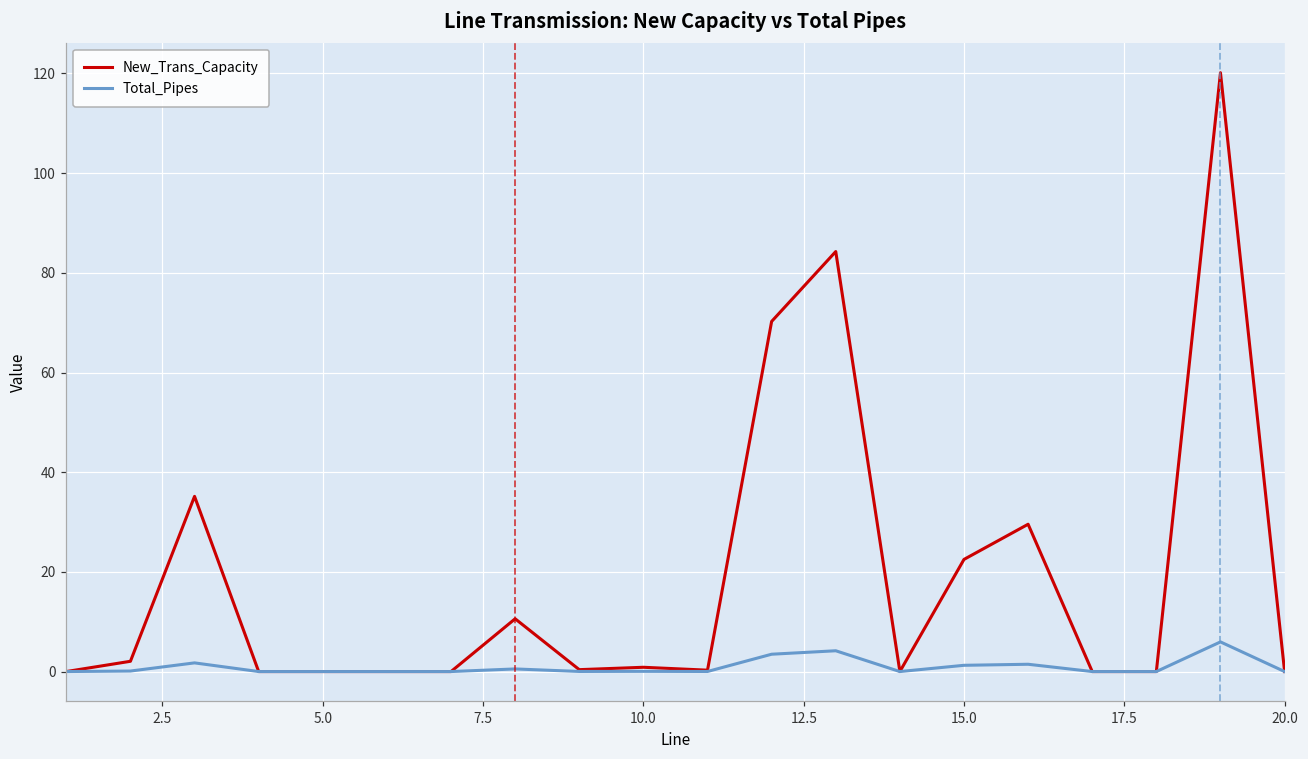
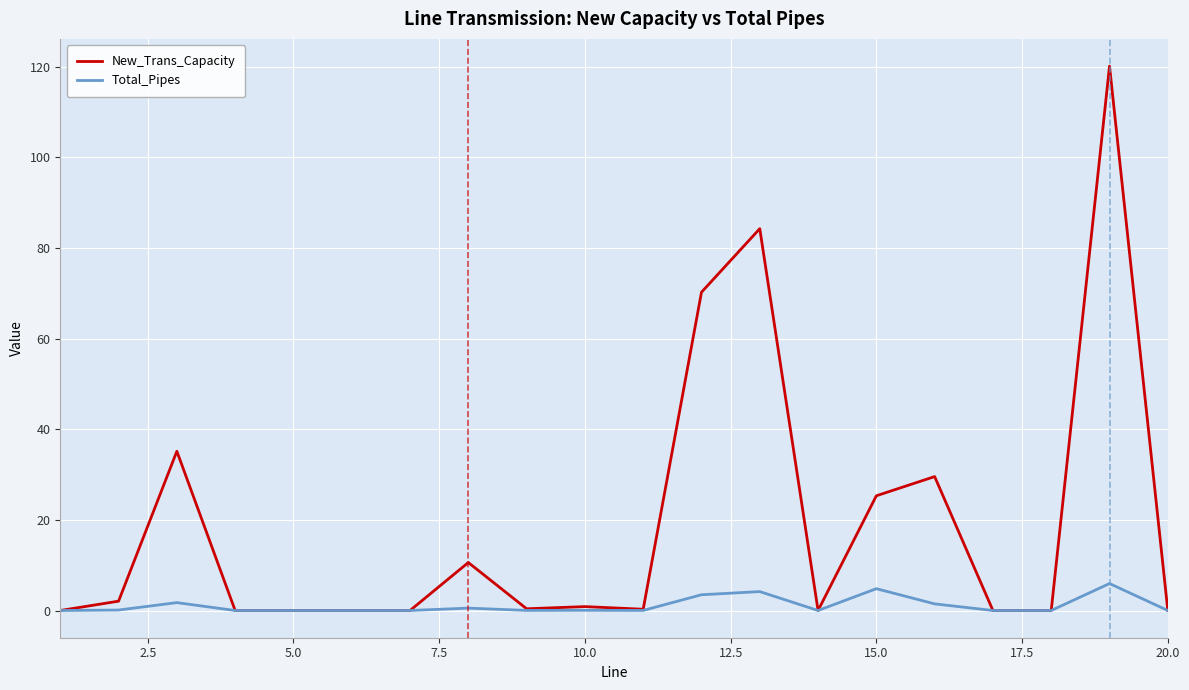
  {
    "New_Trans_Capacity": {
      "10.0": 1,
-     "15.0": 23
+     "15.0": 25
    },
    "Total_Pipes": {
      "10.0": 0,
-     "15.0": 1
+     "15.0": 5
    }
  }
